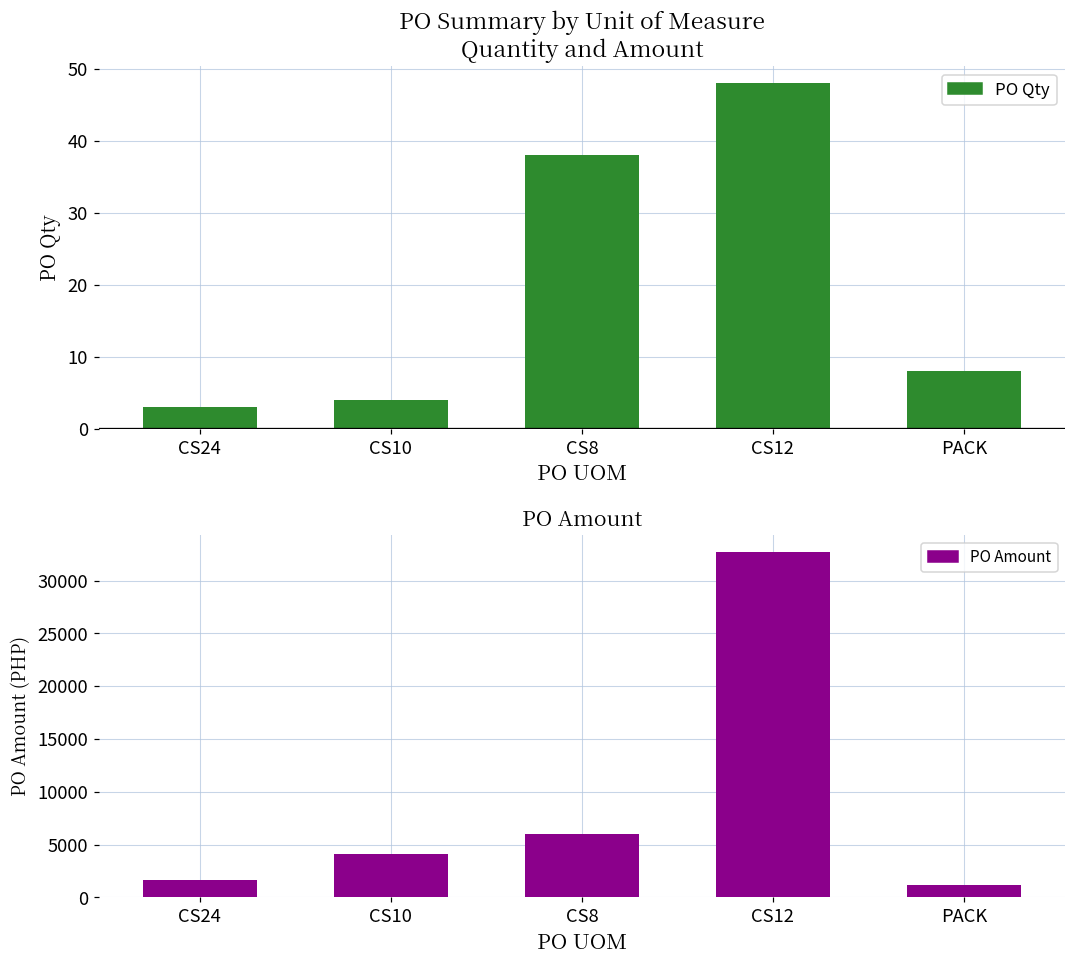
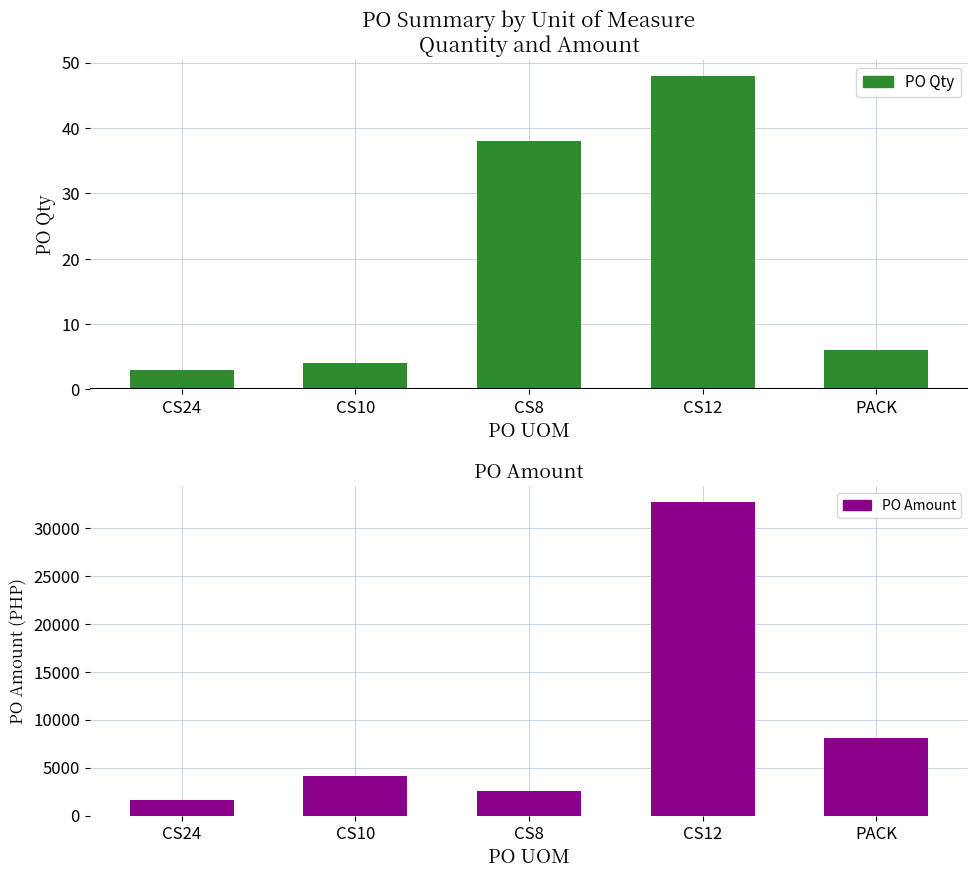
  {
    "PO Summary by Unit of Measure Quantity and Amount": {
      "CS24": 3,
      "CS10": 4,
      "CS8": 38,
      "CS12": 48,
-     "PACK": 8
+     "PACK": 6
    },
    "PO Amount": {
      "CS24": 2000,
      "CS10": 4000,
-     "CS8": 6000,
+     "CS8": 3000,
      "CS12": 33000,
-     "PACK": 1000
+     "PACK": 8000
    }
  }
